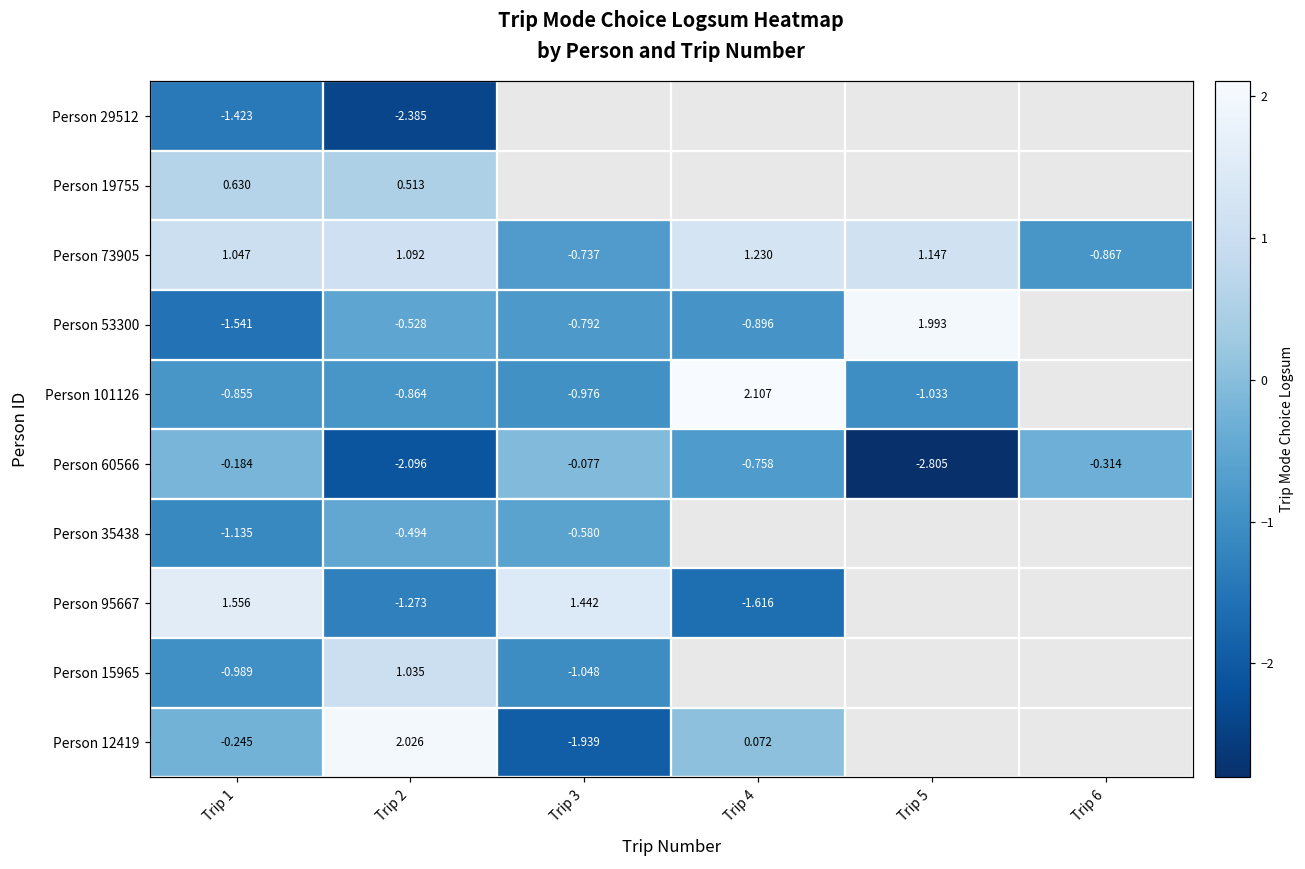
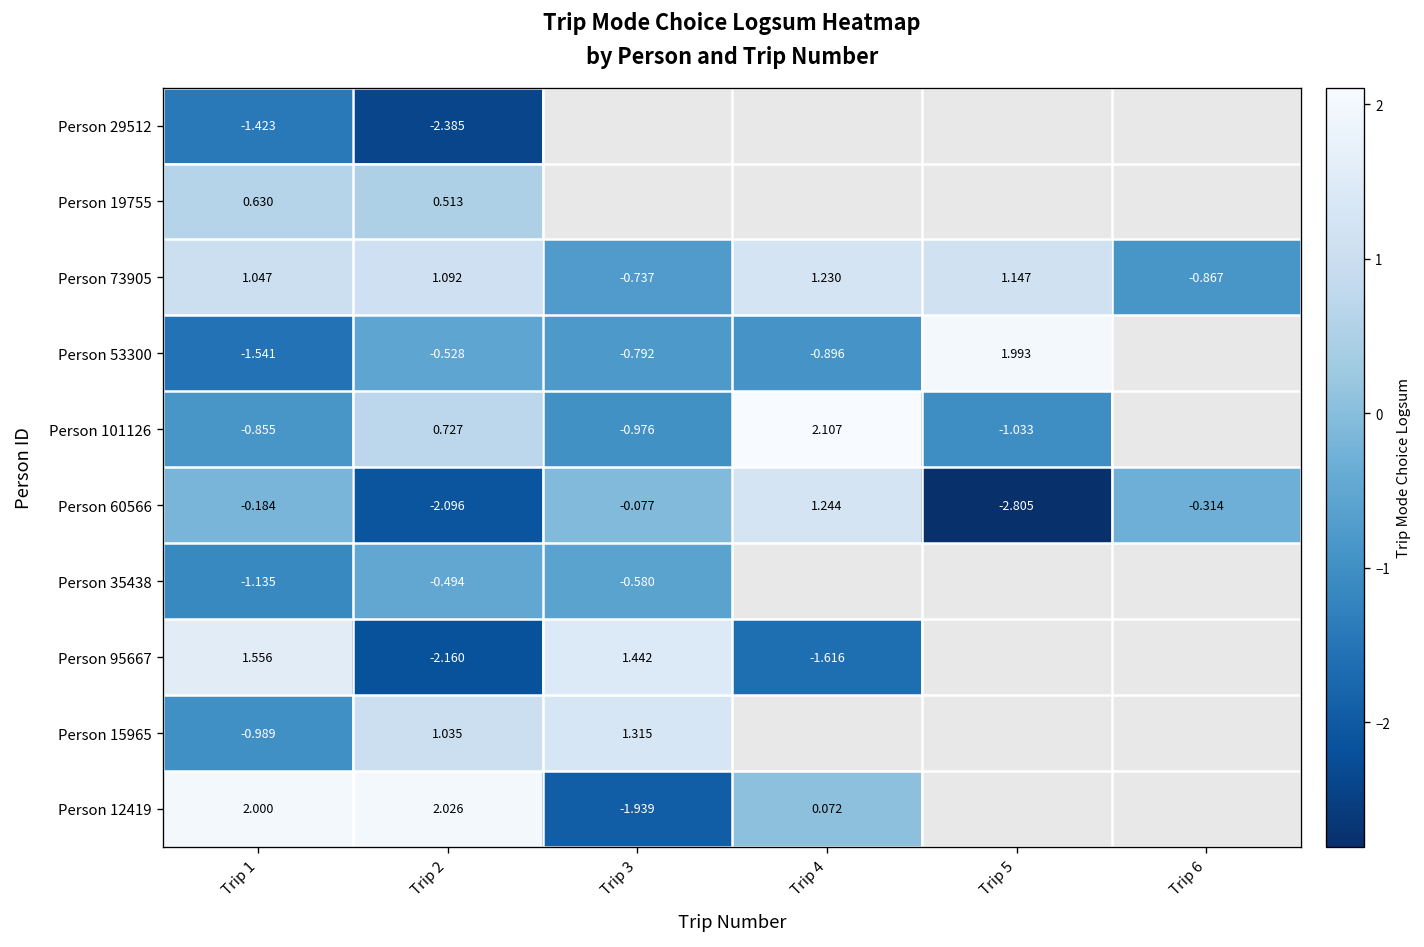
  {
    "Person 29512": {
      "Trip 1": -1.423,
      "Trip 2": -2.385
    },
    "Person 19755": {
      "Trip 1": 0.630,
      "Trip 2": 0.513
    },
    "Person 73905": {
      "Trip 1": 1.047,
      "Trip 2": 1.092,
      "Trip 3": -0.737,
      "Trip 4": 1.230,
      "Trip 5": 1.147,
      "Trip 6": -0.867
    },
    "Person 53300": {
      "Trip 1": -1.541,
      "Trip 2": -0.528,
      "Trip 3": -0.792,
      "Trip 4": -0.896,
      "Trip 5": 1.993
    },
    "Person 101126": {
      "Trip 1": -0.855,
-     "Trip 2": -0.864,
+     "Trip 2": 0.727,
      "Trip 3": -0.976,
      "Trip 4": 2.107,
      "Trip 5": -1.033
    },
    "Person 60566": {
      "Trip 1": -0.184,
      "Trip 2": -2.096,
      "Trip 3": -0.077,
-     "Trip 4": -0.758,
+     "Trip 4": 1.244,
      "Trip 5": -2.805,
      "Trip 6": -0.314
    },
    "Person 35438": {
      "Trip 1": -1.135,
      "Trip 2": -0.494,
      "Trip 3": -0.580
    },
    "Person 95667": {
      "Trip 1": 1.556,
-     "Trip 2": -1.273,
+     "Trip 2": -2.160,
      "Trip 3": 1.442,
      "Trip 4": -1.616
    },
    "Person 15965": {
      "Trip 1": -0.989,
      "Trip 2": 1.035,
-     "Trip 3": -1.048
+     "Trip 3": 1.315
    },
    "Person 12419": {
-     "Trip 1": -0.245,
+     "Trip 1": 2.000,
      "Trip 2": 2.026,
      "Trip 3": -1.939,
      "Trip 4": 0.072
    }
  }
